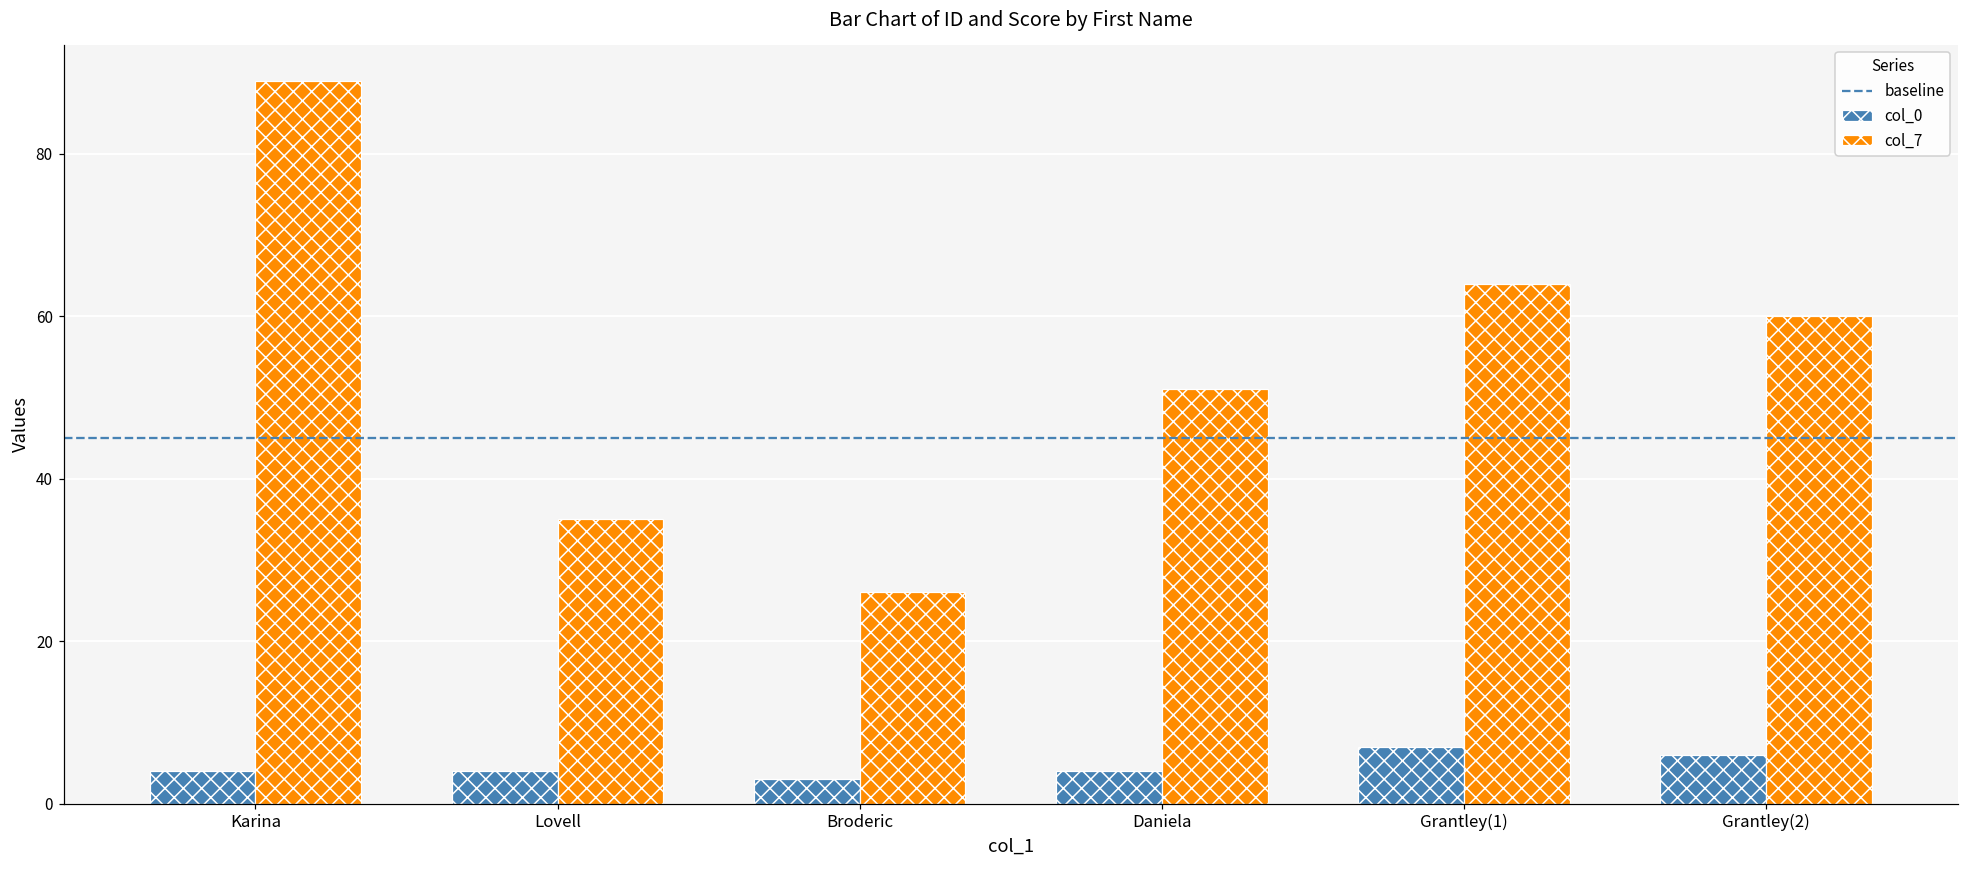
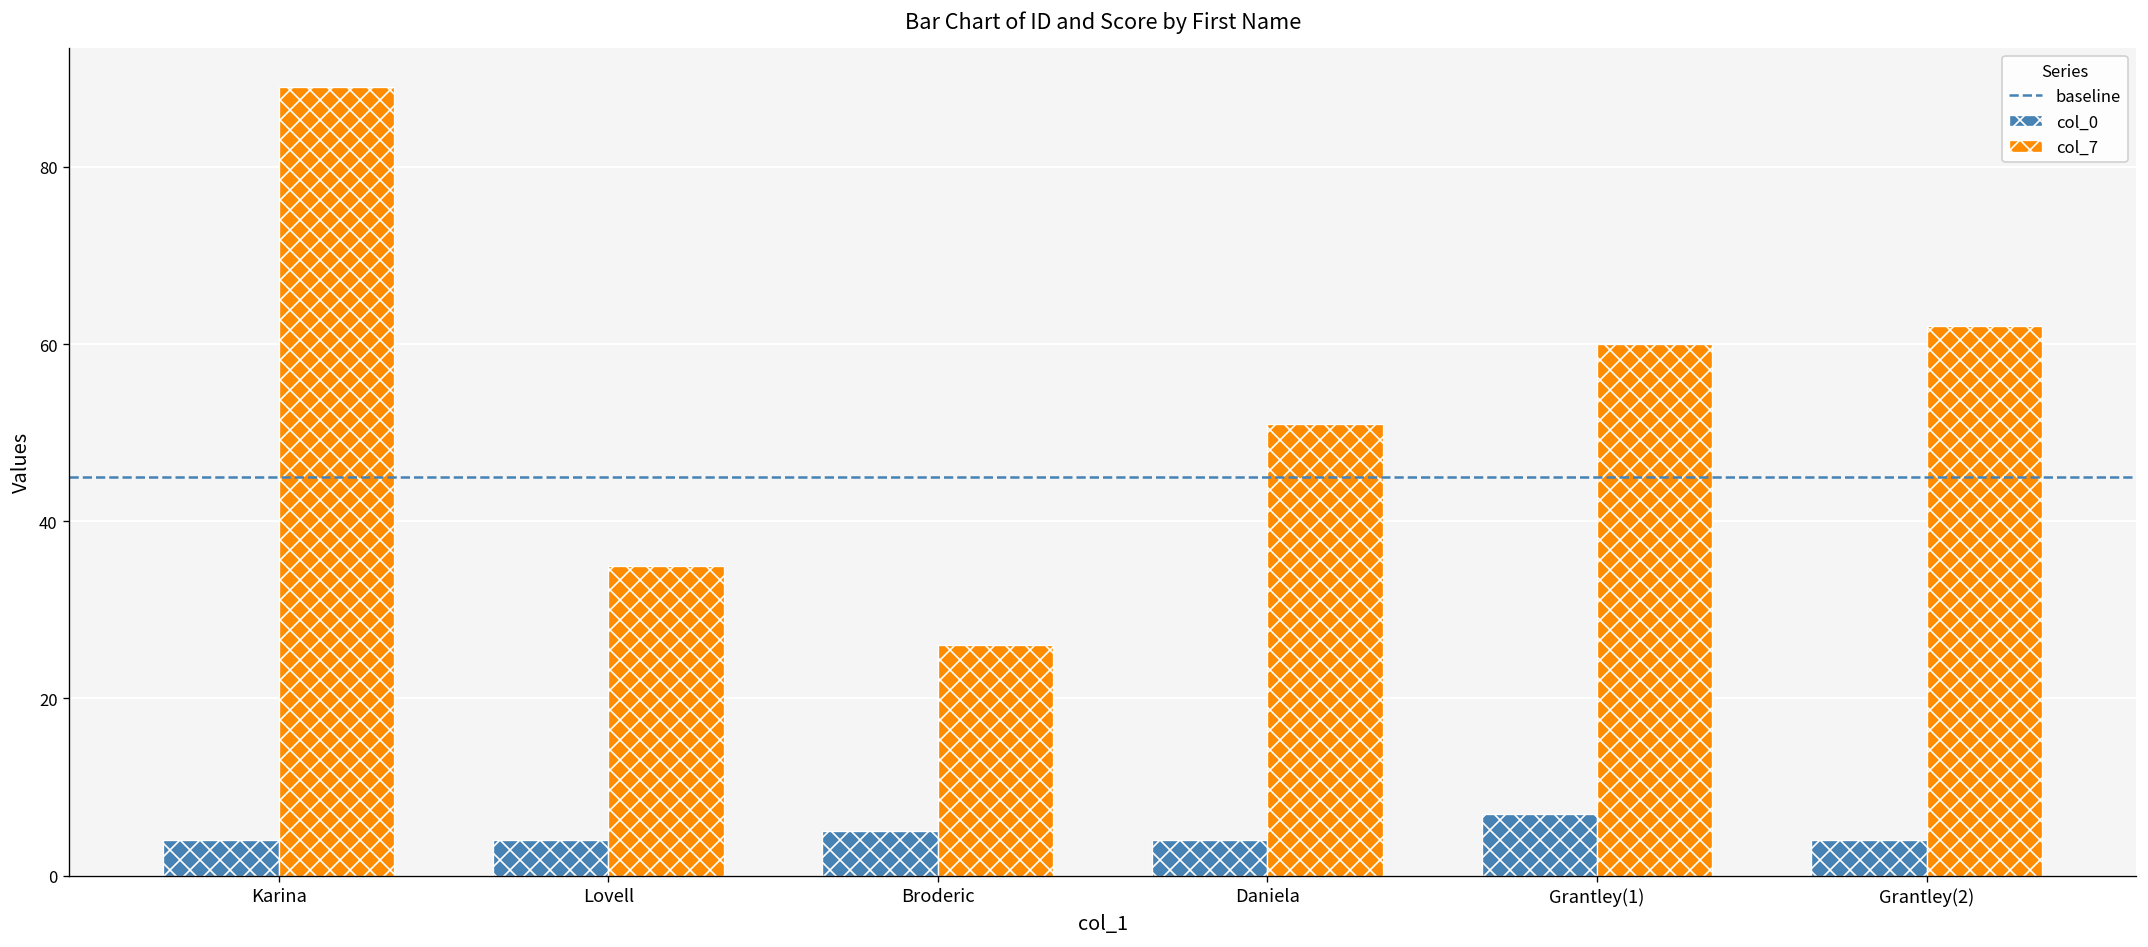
  {
    "col_0": {
      "Karina": 4,
      "Lovell": 4,
-     "Broderic": 3,
+     "Broderic": 5,
      "Daniela": 4,
      "Grantley(1)": 7,
-     "Grantley(2)": 6
+     "Grantley(2)": 4
    },
    "col_7": {
      "Karina": 89,
      "Lovell": 35,
      "Broderic": 26,
      "Daniela": 51,
-     "Grantley(1)": 64,
-     "Grantley(2)": 60
+     "Grantley(1)": 60,
+     "Grantley(2)": 62
    }
  }
